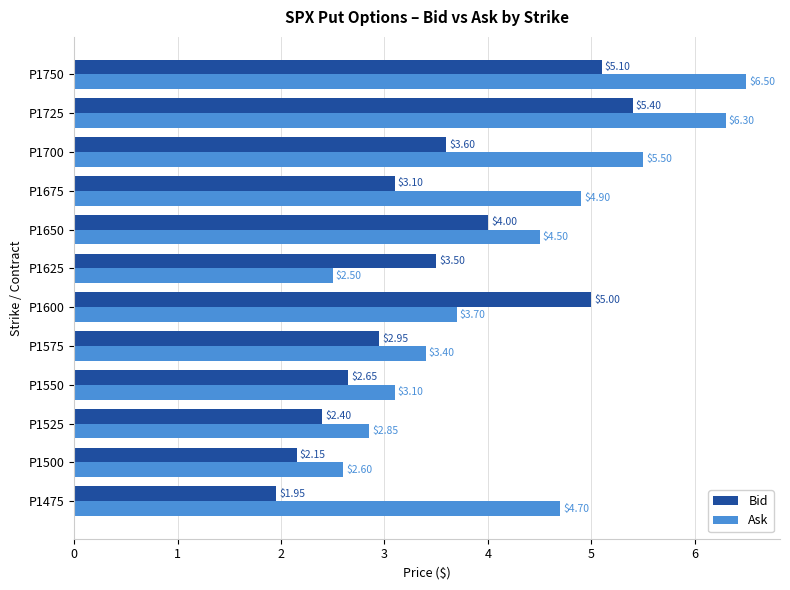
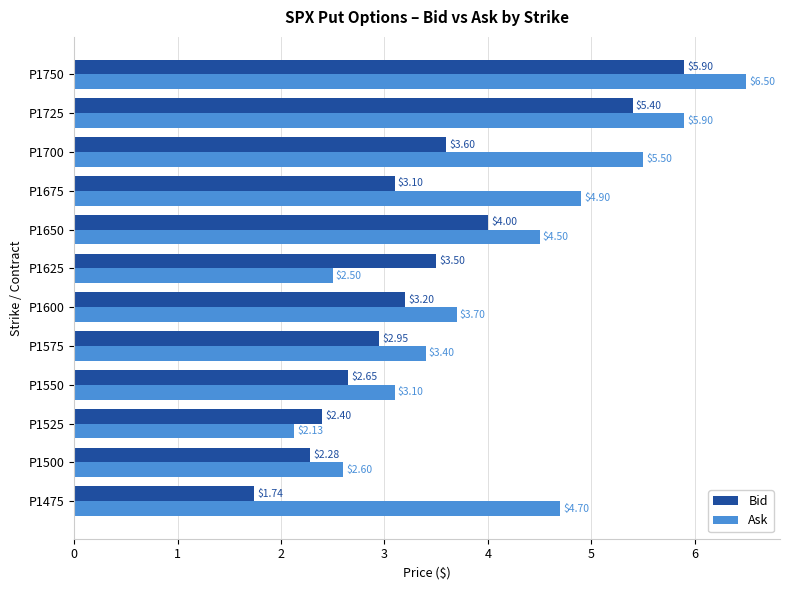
  {
    "Bid": {
-     "P1750": "$5.10",
+     "P1750": "$5.90",
      "P1725": "$5.40",
      "P1700": "$3.60",
      "P1675": "$3.10",
      "P1650": "$4.00",
      "P1625": "$3.50",
-     "P1600": "$5.00",
+     "P1600": "$3.20",
      "P1575": "$2.95",
      "P1550": "$2.65",
      "P1525": "$2.40",
-     "P1500": "$2.15",
-     "P1475": "$1.95"
+     "P1500": "$2.28",
+     "P1475": "$1.74"
    },
    "Ask": {
      "P1750": "$6.50",
-     "P1725": "$6.30",
+     "P1725": "$5.90",
      "P1700": "$5.50",
      "P1675": "$4.90",
      "P1650": "$4.50",
      "P1625": "$2.50",
      "P1600": "$3.70",
      "P1575": "$3.40",
      "P1550": "$3.10",
-     "P1525": "$2.85",
+     "P1525": "$2.13",
      "P1500": "$2.60",
      "P1475": "$4.70"
    }
  }
